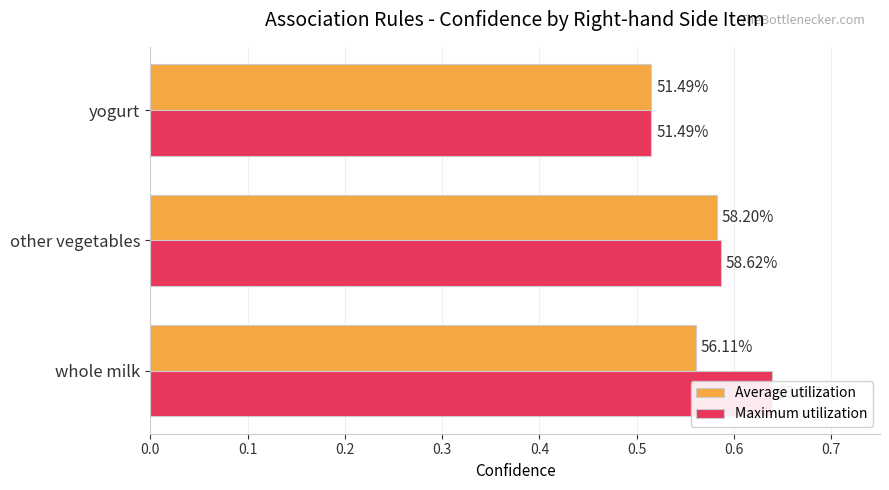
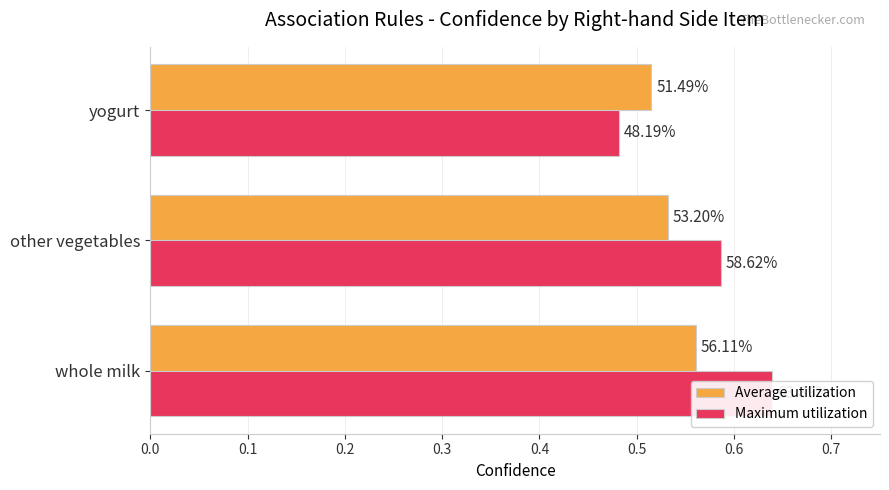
  {
    "Average utilization": {
      "yogurt": "51.49%",
-     "other vegetables": "58.20%",
+     "other vegetables": "53.20%",
      "whole milk": "56.11%"
    },
    "Maximum utilization": {
-     "yogurt": "51.49%",
+     "yogurt": "48.19%",
      "other vegetables": "58.62%"
    }
  }
